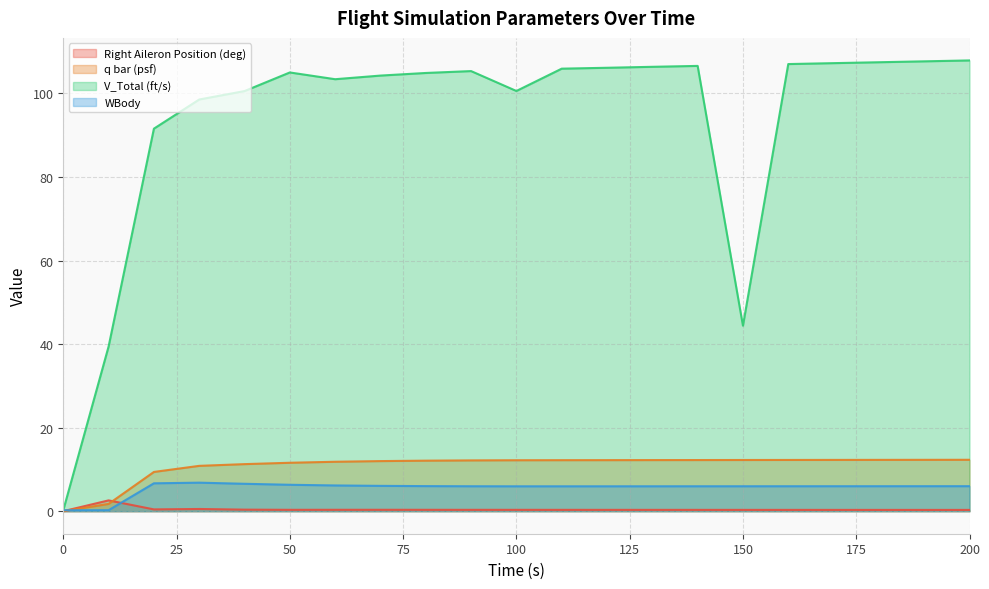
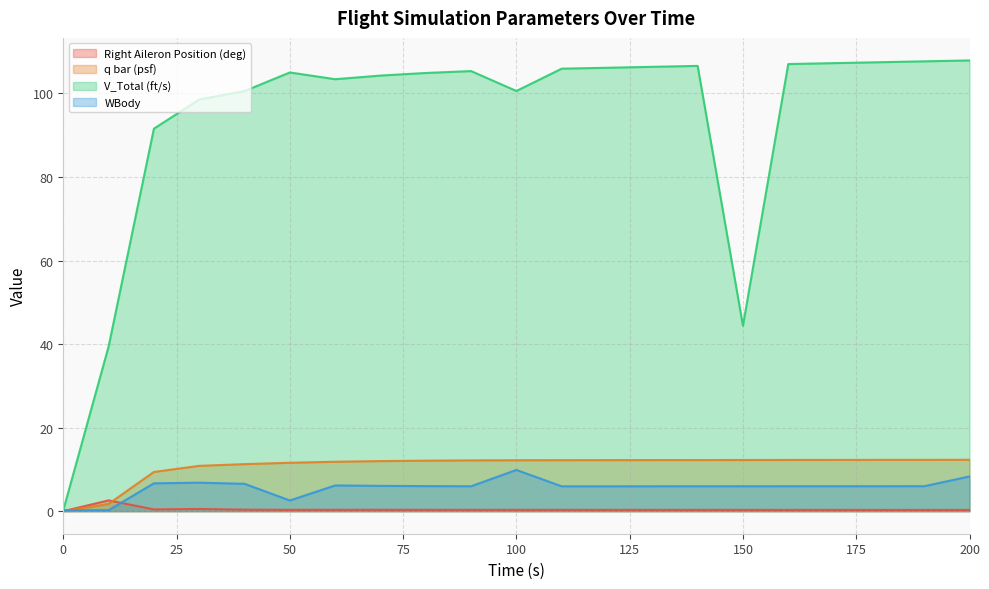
  {
    "V_Total (ft/s)": {
      "50": 105,
      "100": 101,
      "150": 44,
      "200": 108
    },
    "WBody": {
-     "50": 6,
-     "100": 6,
+     "50": 3,
+     "100": 10,
      "150": 6,
-     "200": 6
+     "200": 8
    }
  }
